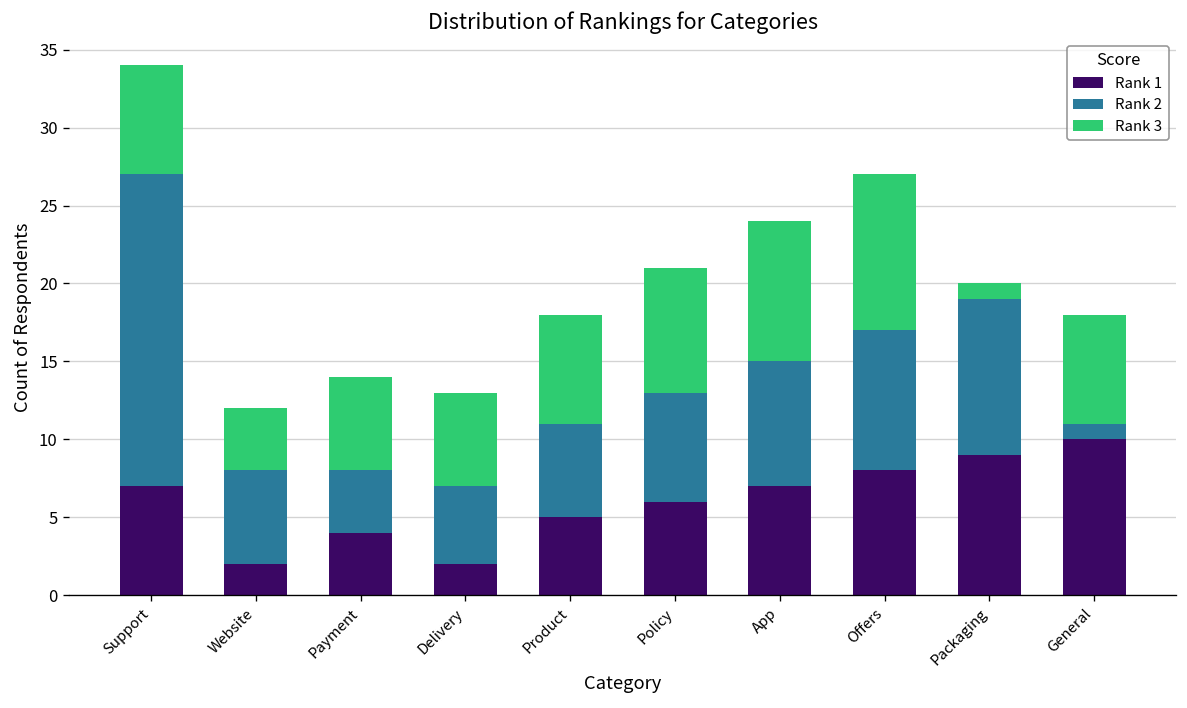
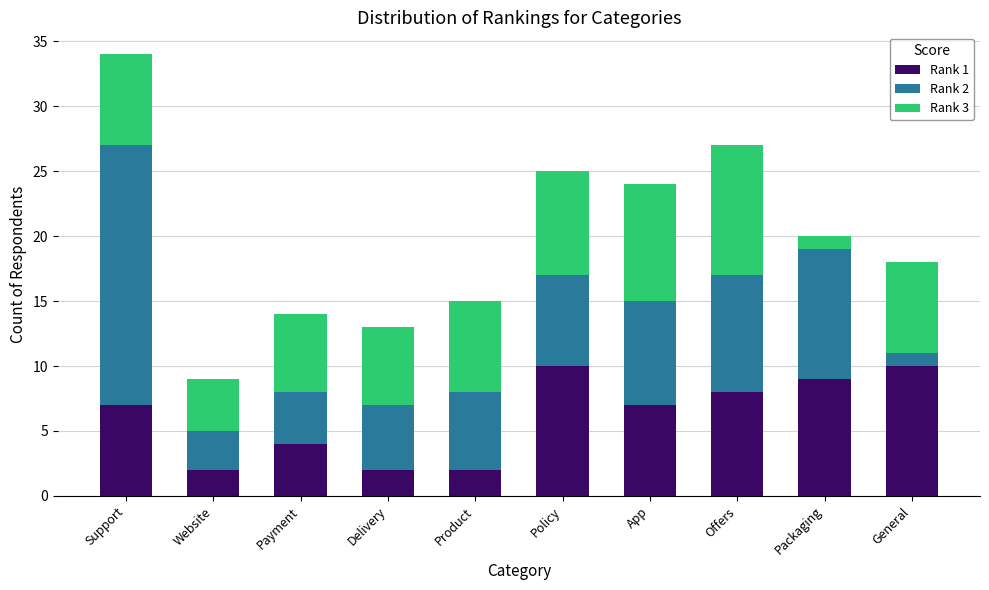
  {
    "Rank 1": {
      "Support": 7,
      "Website": 2,
      "Payment": 4,
      "Delivery": 2,
-     "Product": 5,
-     "Policy": 6,
+     "Product": 2,
+     "Policy": 10,
      "App": 7,
      "Offers": 8,
      "Packaging": 9,
      "General": 10
    },
    "Rank 2": {
      "Support": 20,
-     "Website": 6,
+     "Website": 3,
      "Payment": 4,
      "Delivery": 5,
      "Product": 6,
      "Policy": 7,
      "App": 8,
      "Offers": 9,
      "Packaging": 10,
      "General": 1
    },
    "Rank 3": {
      "Support": 7,
      "Website": 4,
      "Payment": 6,
      "Delivery": 6,
      "Product": 7,
      "Policy": 8,
      "App": 9,
      "Offers": 10,
      "Packaging": 1,
      "General": 7
    }
  }
